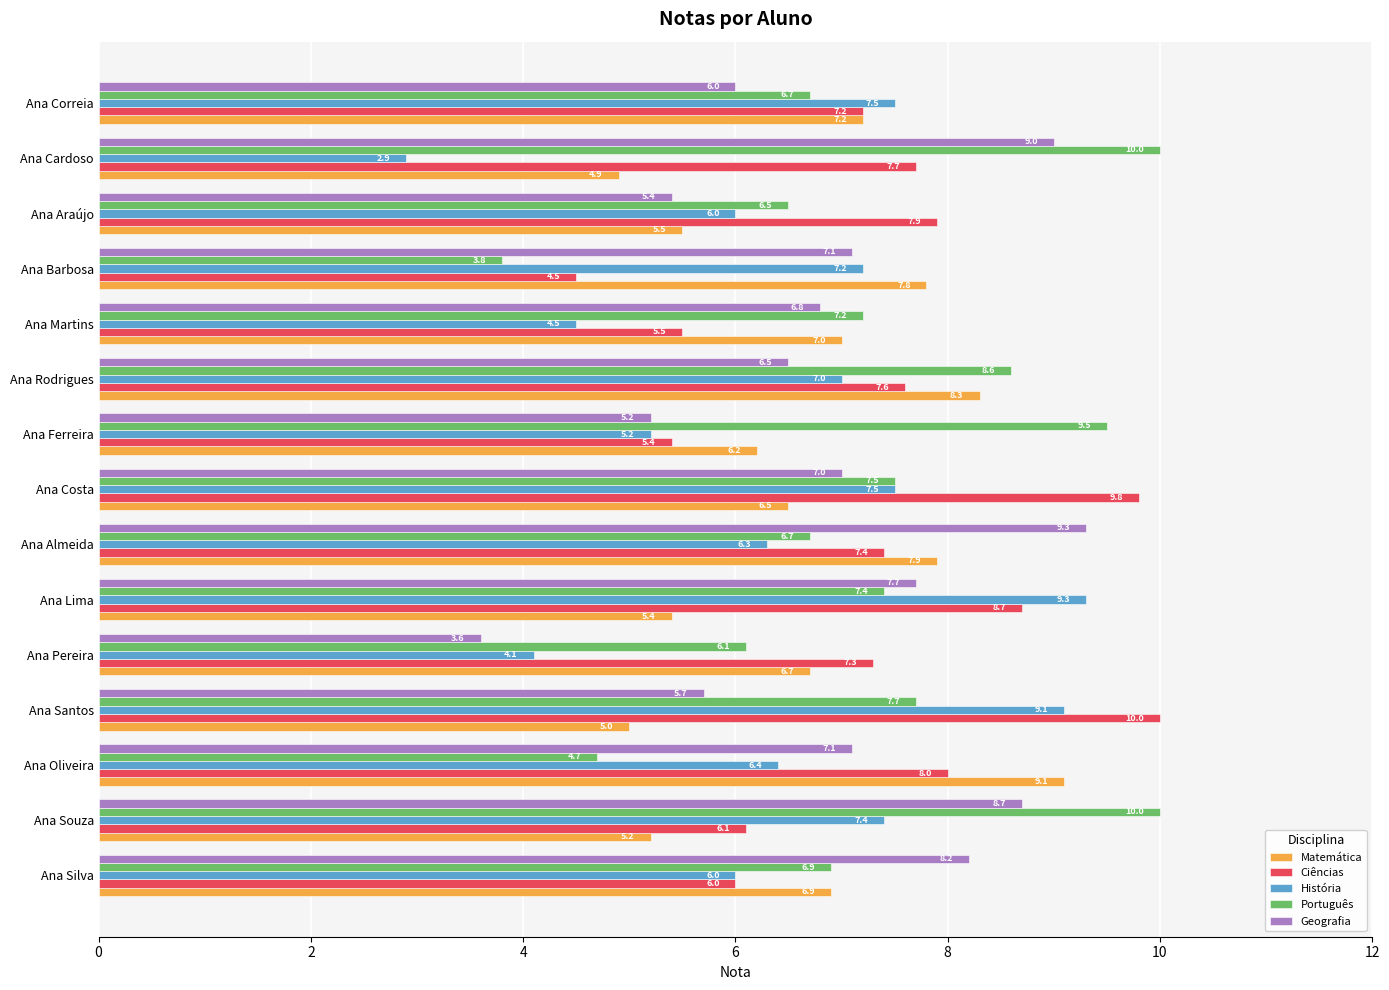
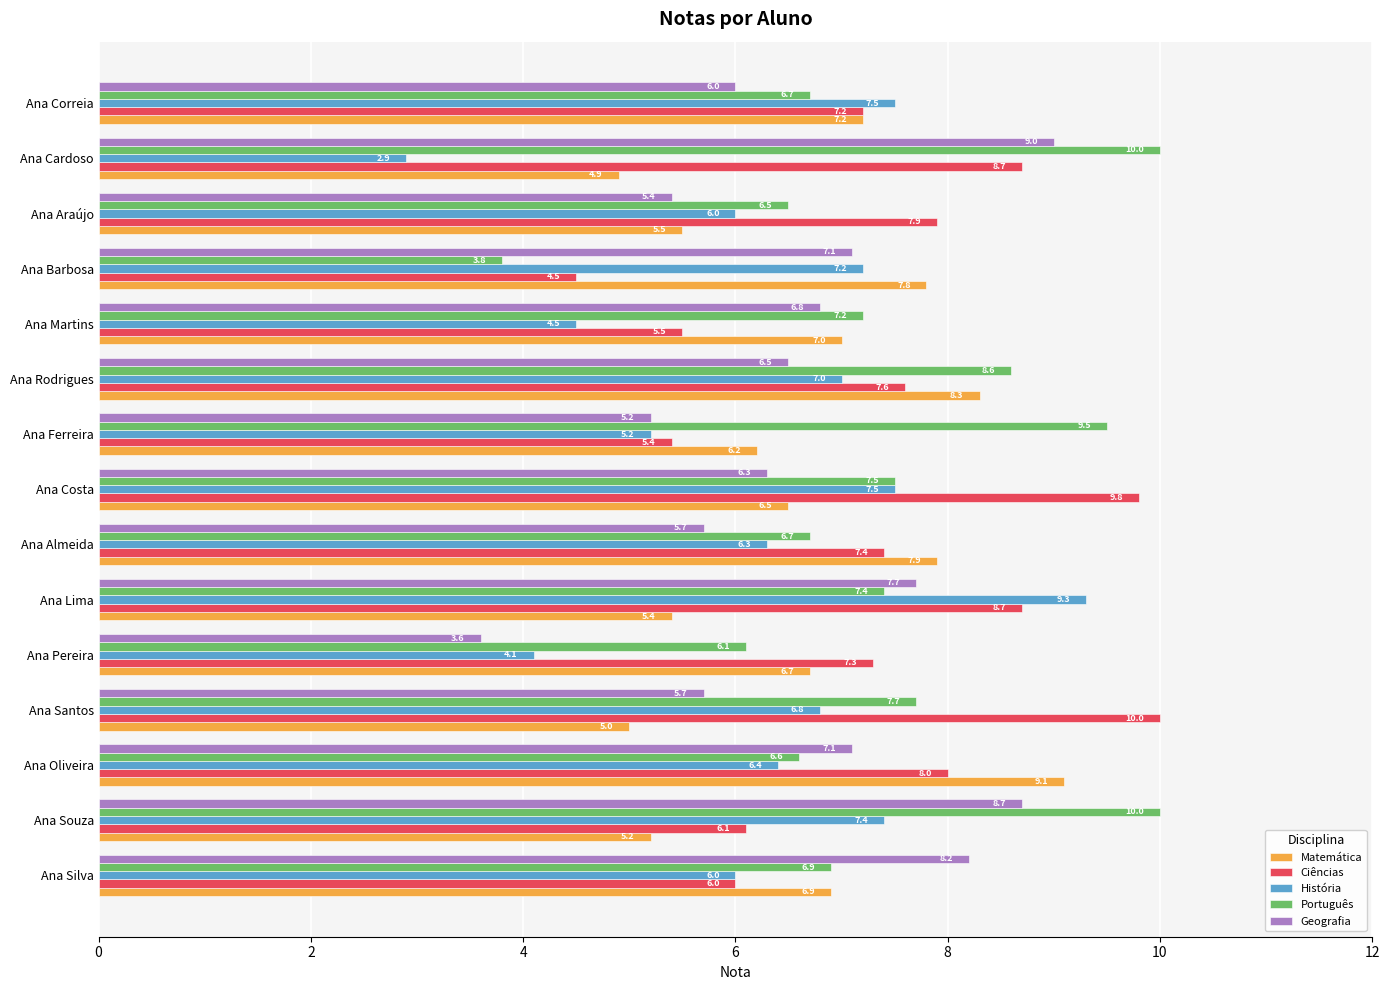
  {
    "Matemática": {
      "Ana Correia": 7.2,
      "Ana Cardoso": 4.9,
      "Ana Araújo": 5.5,
      "Ana Barbosa": 7.8,
      "Ana Martins": 7.0,
      "Ana Rodrigues": 8.3,
      "Ana Ferreira": 6.2,
      "Ana Costa": 6.5,
      "Ana Almeida": 7.9,
      "Ana Lima": 5.4,
      "Ana Pereira": 6.7,
      "Ana Santos": 5.0,
      "Ana Oliveira": 9.1,
      "Ana Souza": 5.2,
      "Ana Silva": 6.9
    },
    "Ciências": {
      "Ana Correia": 7.2,
-     "Ana Cardoso": 7.7,
+     "Ana Cardoso": 8.7,
      "Ana Araújo": 7.9,
      "Ana Barbosa": 4.5,
      "Ana Martins": 5.5,
      "Ana Rodrigues": 7.6,
      "Ana Ferreira": 5.4,
      "Ana Costa": 9.8,
      "Ana Almeida": 7.4,
      "Ana Lima": 8.7,
      "Ana Pereira": 7.3,
      "Ana Santos": 10.0,
      "Ana Oliveira": 8.0,
      "Ana Souza": 6.1,
      "Ana Silva": 6.0
    },
    "História": {
      "Ana Correia": 7.5,
      "Ana Cardoso": 2.9,
      "Ana Araújo": 6.0,
      "Ana Barbosa": 7.2,
      "Ana Martins": 4.5,
      "Ana Rodrigues": 7.0,
      "Ana Ferreira": 5.2,
      "Ana Costa": 7.5,
      "Ana Almeida": 6.3,
      "Ana Lima": 9.3,
      "Ana Pereira": 4.1,
-     "Ana Santos": 9.1,
+     "Ana Santos": 6.8,
      "Ana Oliveira": 6.4,
      "Ana Souza": 7.4,
      "Ana Silva": 6.0
    },
    "Português": {
      "Ana Correia": 6.7,
      "Ana Cardoso": 10.0,
      "Ana Araújo": 6.5,
      "Ana Barbosa": 3.8,
      "Ana Martins": 7.2,
      "Ana Rodrigues": 8.6,
      "Ana Ferreira": 9.5,
      "Ana Costa": 7.5,
      "Ana Almeida": 6.7,
      "Ana Lima": 7.4,
      "Ana Pereira": 6.1,
      "Ana Santos": 7.7,
-     "Ana Oliveira": 4.7,
+     "Ana Oliveira": 6.6,
      "Ana Souza": 10.0,
      "Ana Silva": 6.9
    },
    "Geografia": {
      "Ana Correia": 6.0,
      "Ana Cardoso": 9.0,
      "Ana Araújo": 5.4,
      "Ana Barbosa": 7.1,
      "Ana Martins": 6.8,
      "Ana Rodrigues": 6.5,
      "Ana Ferreira": 5.2,
-     "Ana Costa": 7.0,
-     "Ana Almeida": 9.3,
+     "Ana Costa": 6.3,
+     "Ana Almeida": 5.7,
      "Ana Lima": 7.7,
      "Ana Pereira": 3.6,
      "Ana Santos": 5.7,
      "Ana Oliveira": 7.1,
      "Ana Souza": 8.7,
      "Ana Silva": 8.2
    }
  }
